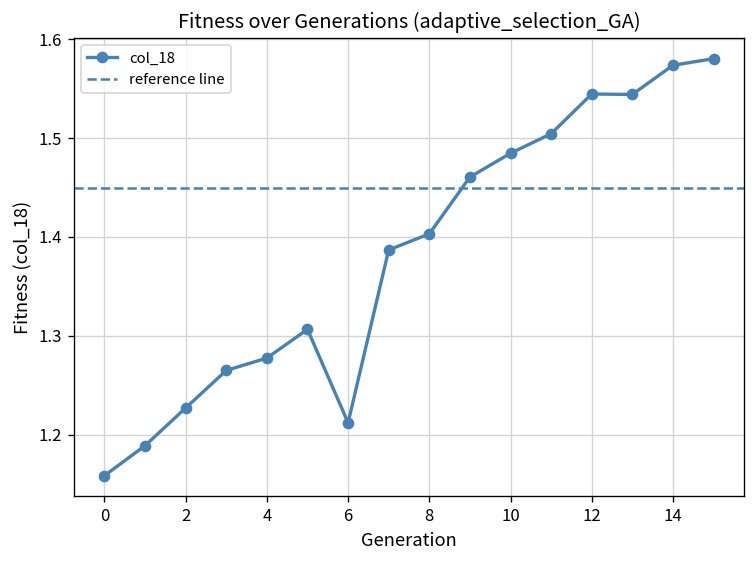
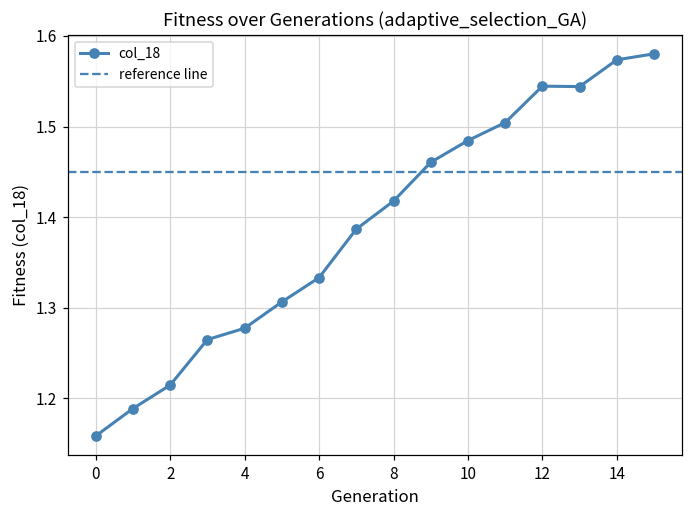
  {
    "0": 1.16,
-   "2": 1.23,
+   "2": 1.21,
    "4": 1.28,
-   "6": 1.21,
-   "8": 1.40,
+   "6": 1.33,
+   "8": 1.42,
    "10": 1.48,
    "12": 1.54,
    "14": 1.57
  }
